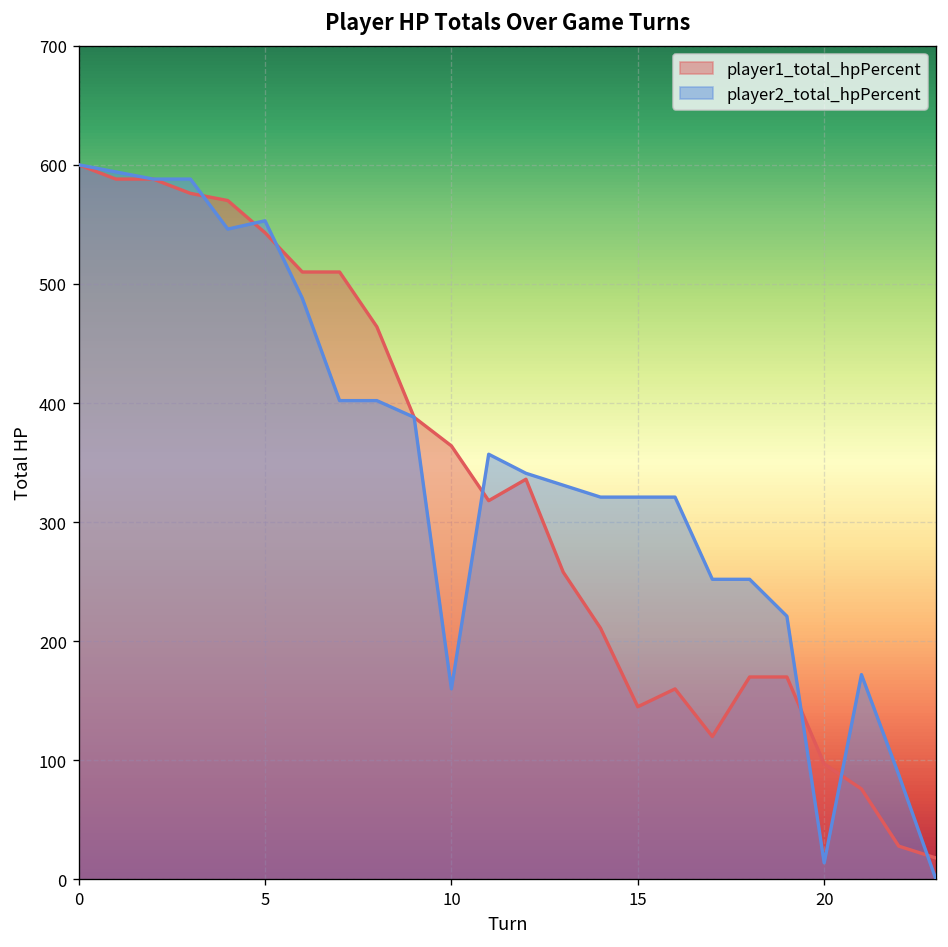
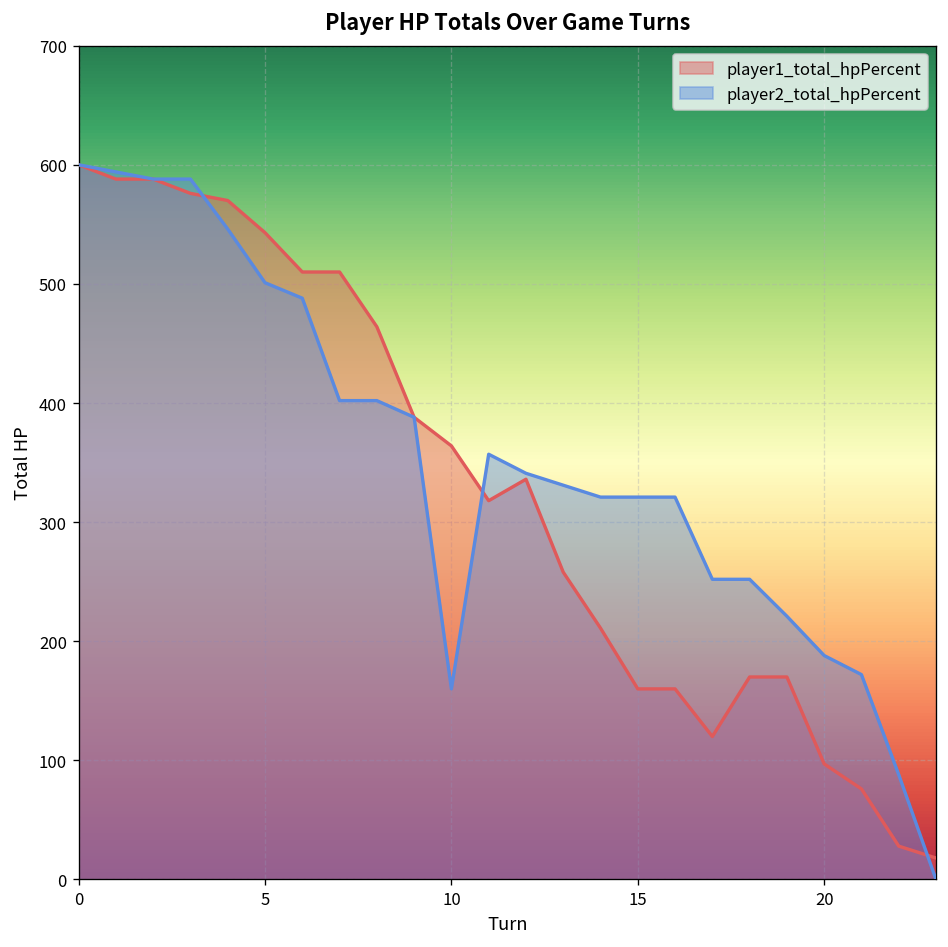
  {
    "player1_total_hpPercent": {
      "5": 540,
      "10": 360,
-     "15": 150,
+     "15": 160,
      "20": 100
    },
    "player2_total_hpPercent": {
-     "5": 550,
+     "5": 500,
      "10": 160,
      "15": 320,
-     "20": 10
+     "20": 190
    }
  }
